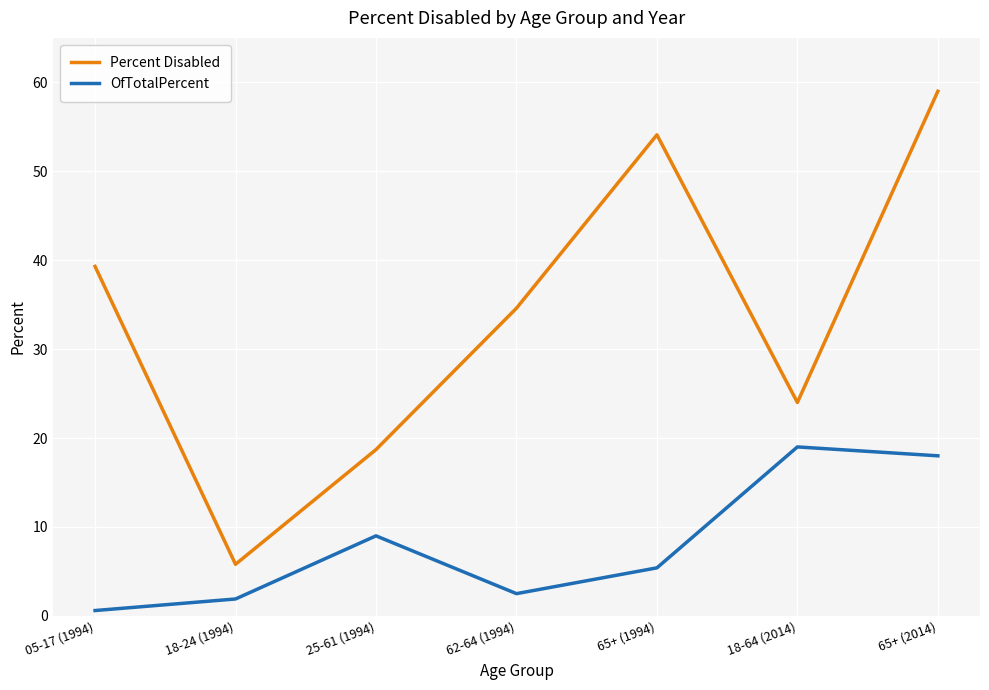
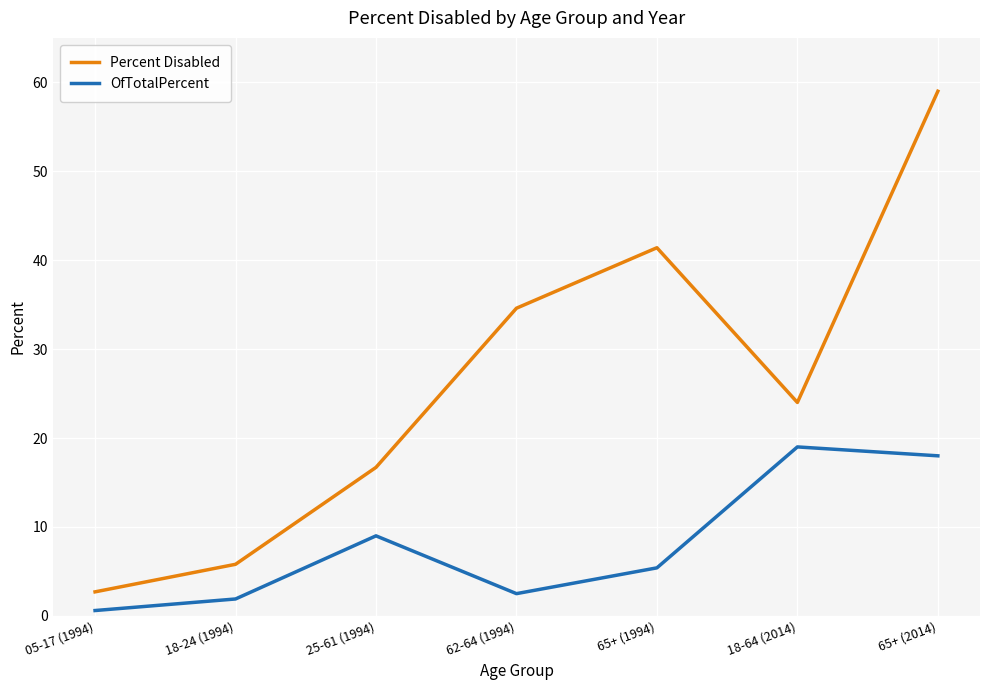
  {
    "Percent Disabled": {
-     "05-17 (1994)": 39,
+     "05-17 (1994)": 3,
      "18-24 (1994)": 6,
-     "25-61 (1994)": 19,
+     "25-61 (1994)": 17,
      "62-64 (1994)": 35,
-     "65+ (1994)": 54,
+     "65+ (1994)": 41,
      "18-64 (2014)": 24,
      "65+ (2014)": 59
    },
    "OfTotalPercent": {
      "05-17 (1994)": 1,
      "18-24 (1994)": 2,
      "25-61 (1994)": 9,
      "62-64 (1994)": 3,
      "65+ (1994)": 5,
      "18-64 (2014)": 19,
      "65+ (2014)": 18
    }
  }
